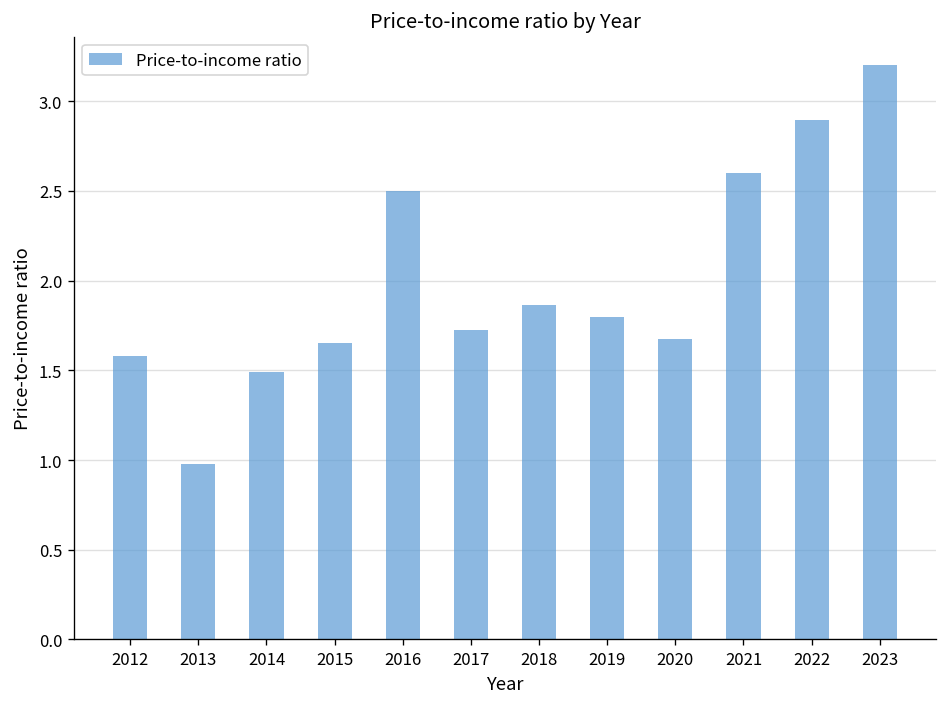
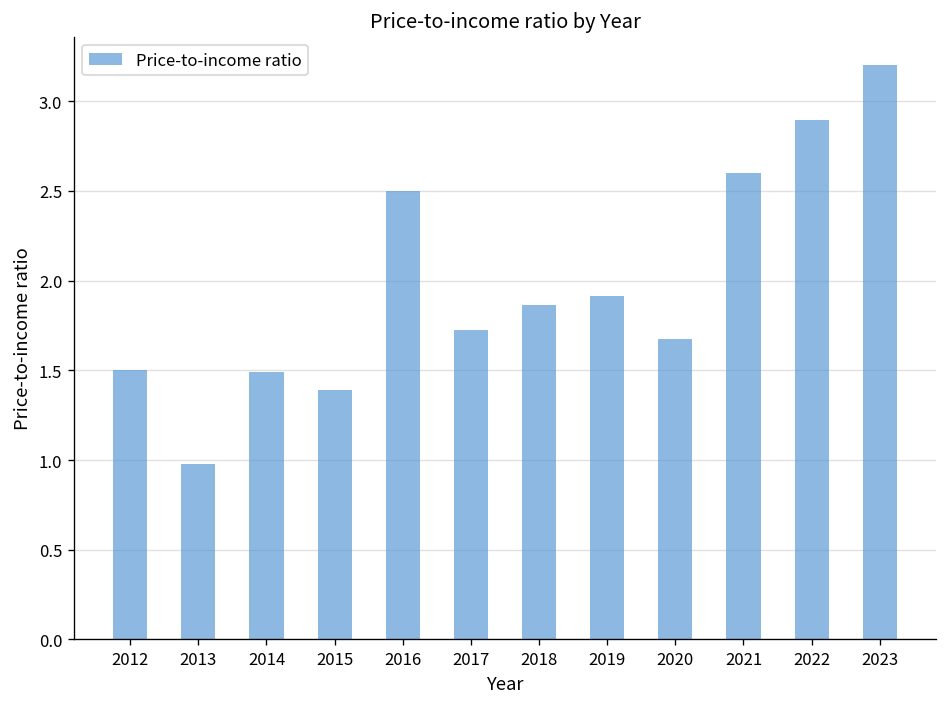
  {
-   "2012": 1.58,
+   "2012": 1.50,
    "2013": 0.98,
    "2014": 1.49,
-   "2015": 1.65,
+   "2015": 1.39,
    "2016": 2.50,
    "2017": 1.73,
    "2018": 1.87,
-   "2019": 1.80,
+   "2019": 1.91,
    "2020": 1.68,
    "2021": 2.60,
    "2022": 2.90,
    "2023": 3.20
  }
